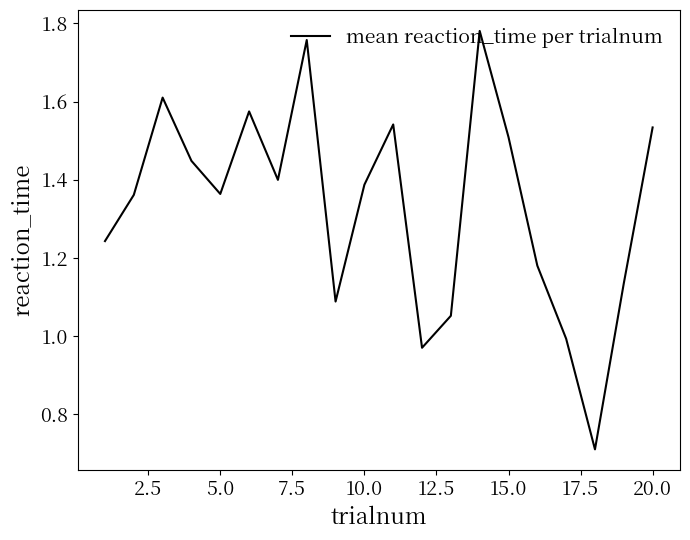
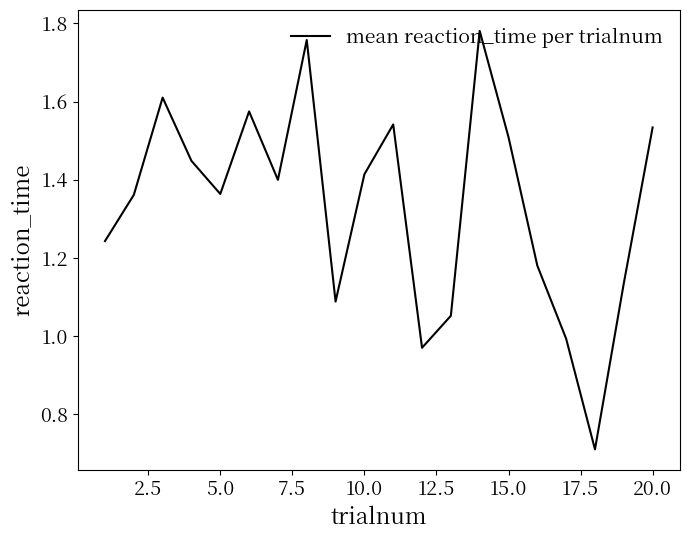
  {
    "5.0": 1.36,
-   "10.0": 1.39,
+   "10.0": 1.41,
    "15.0": 1.51,
    "20.0": 1.53
  }
